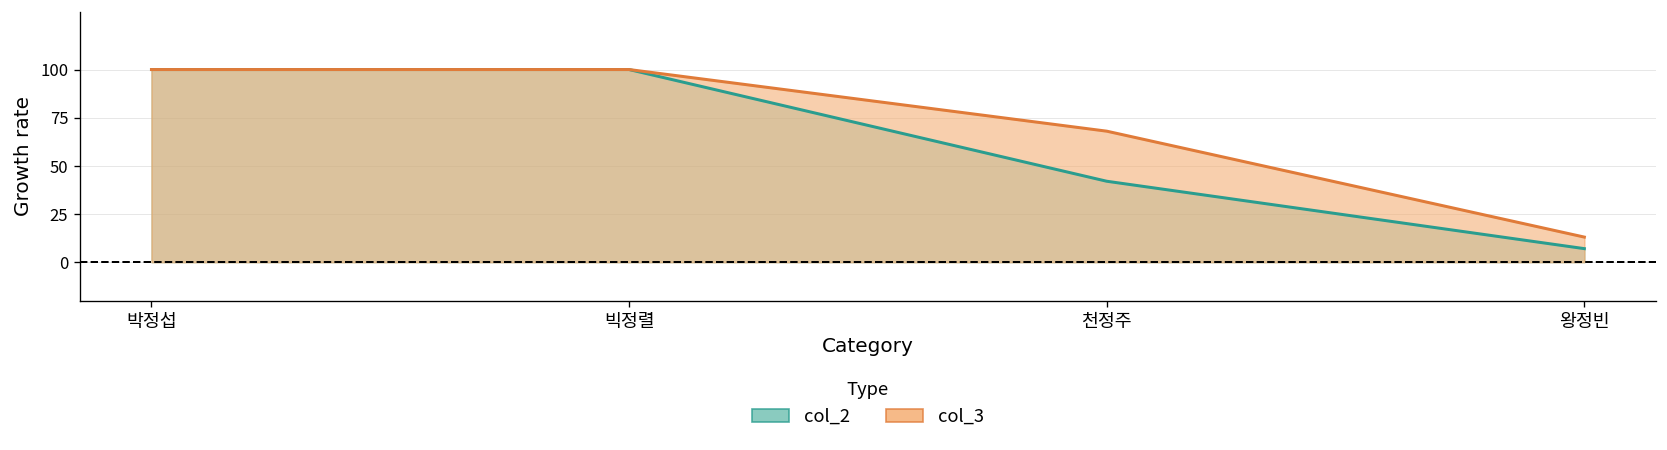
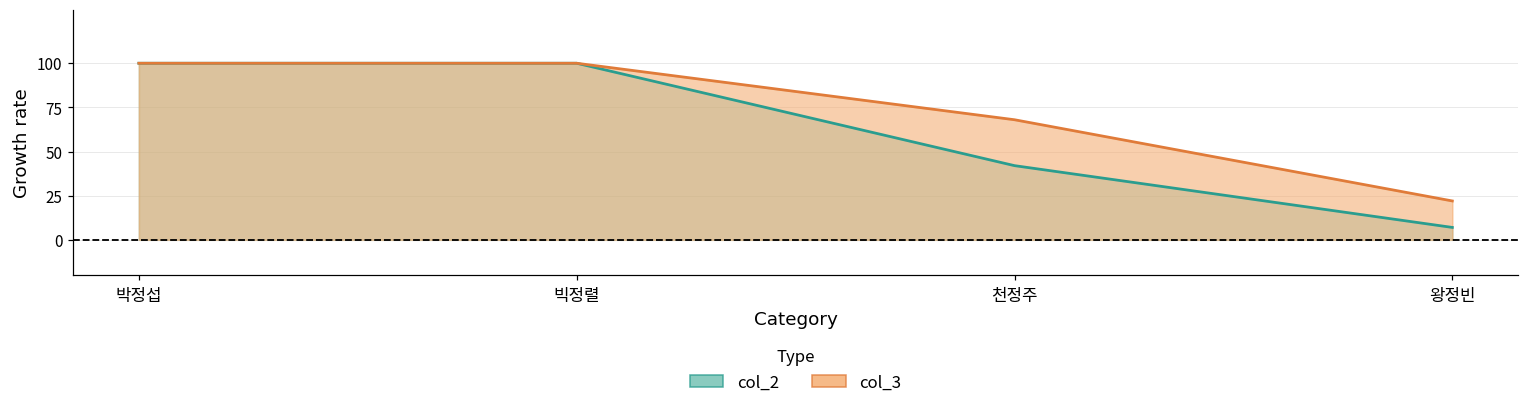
  {
    "col_2": {
      "천정주": 42,
      "왕정빈": 7
    },
    "col_3": {
      "천정주": 68,
-     "왕정빈": 13
+     "왕정빈": 22
    }
  }
